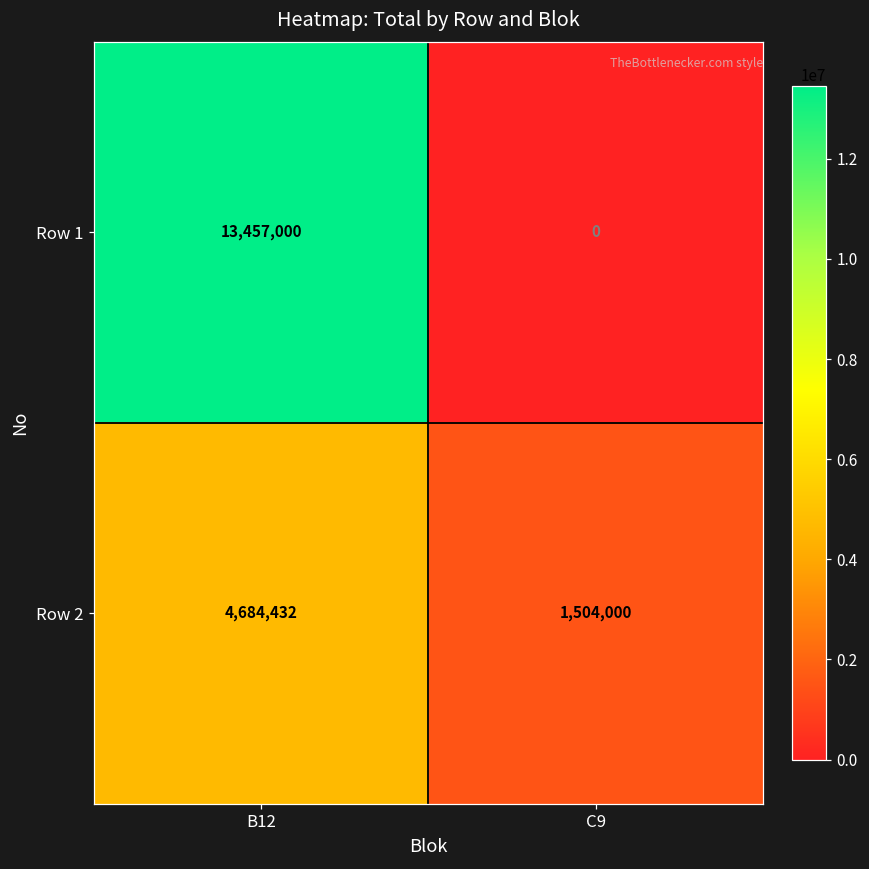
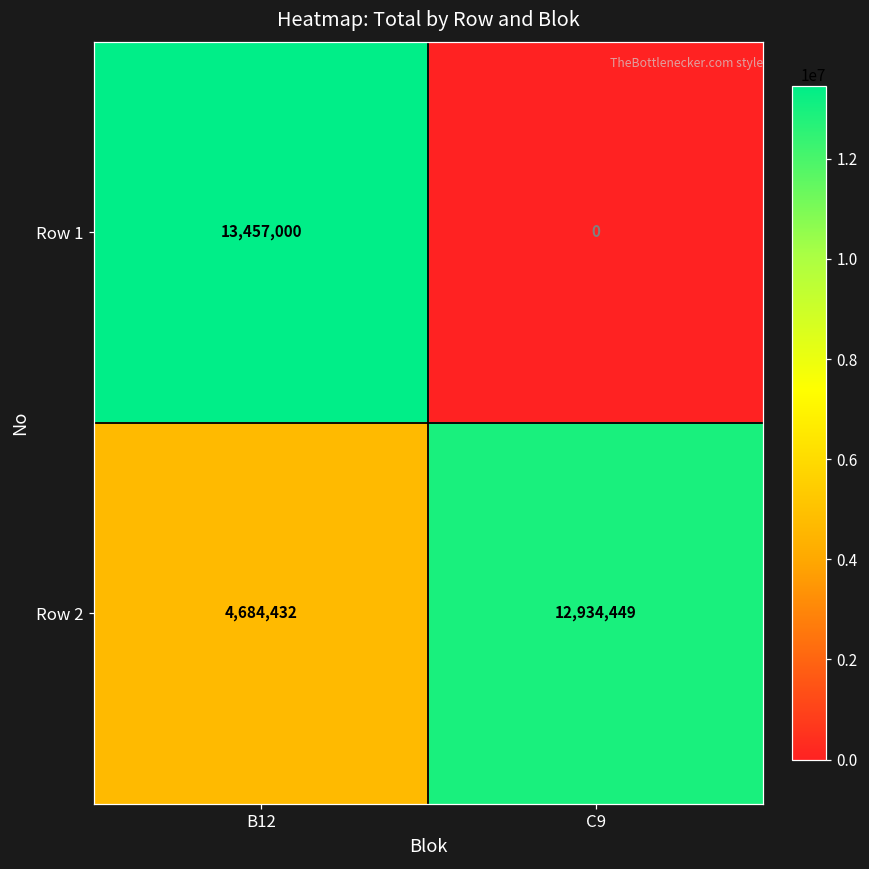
  {
    "Row 1": {
      "B12": "13,457,000"
    },
    "Row 2": {
      "B12": "4,684,432",
-     "C9": "1,504,000"
+     "C9": "12,934,449"
    }
  }
